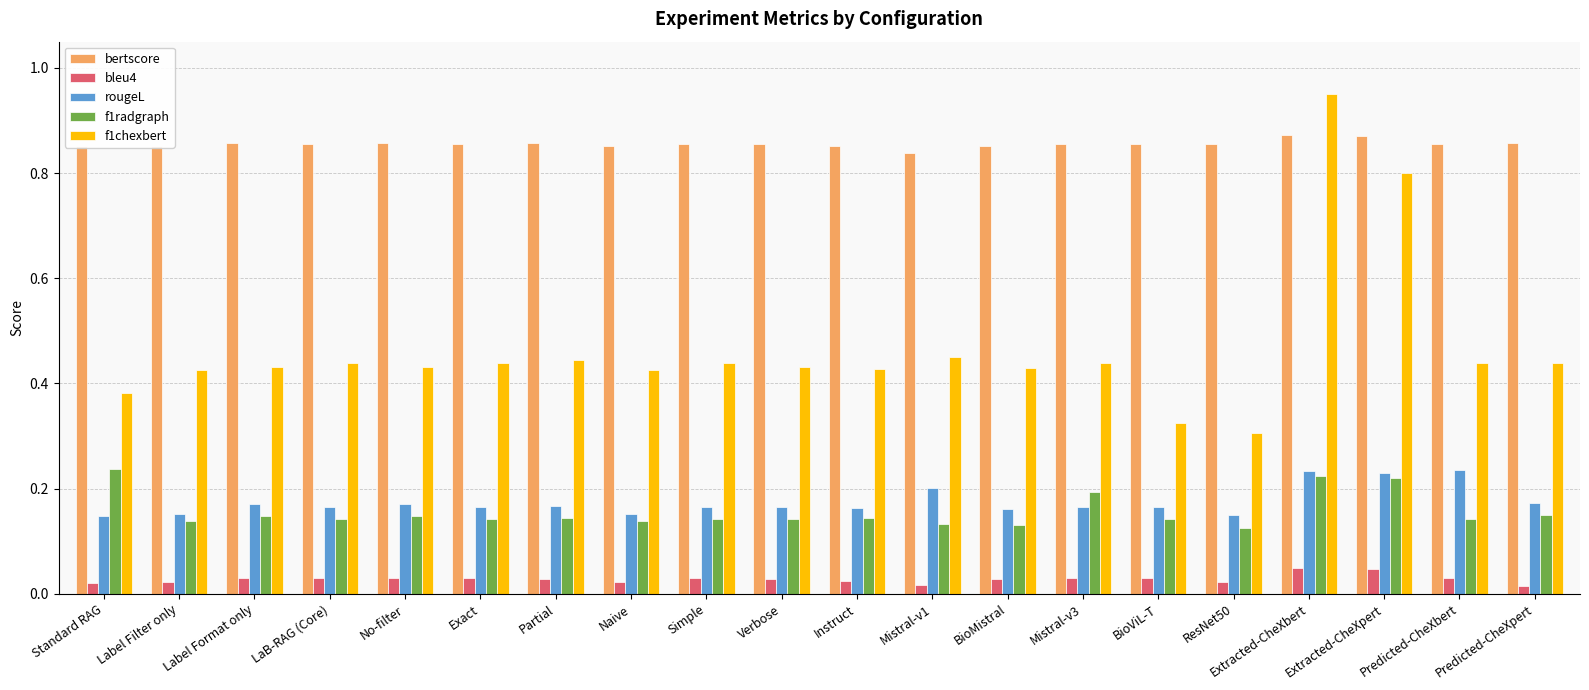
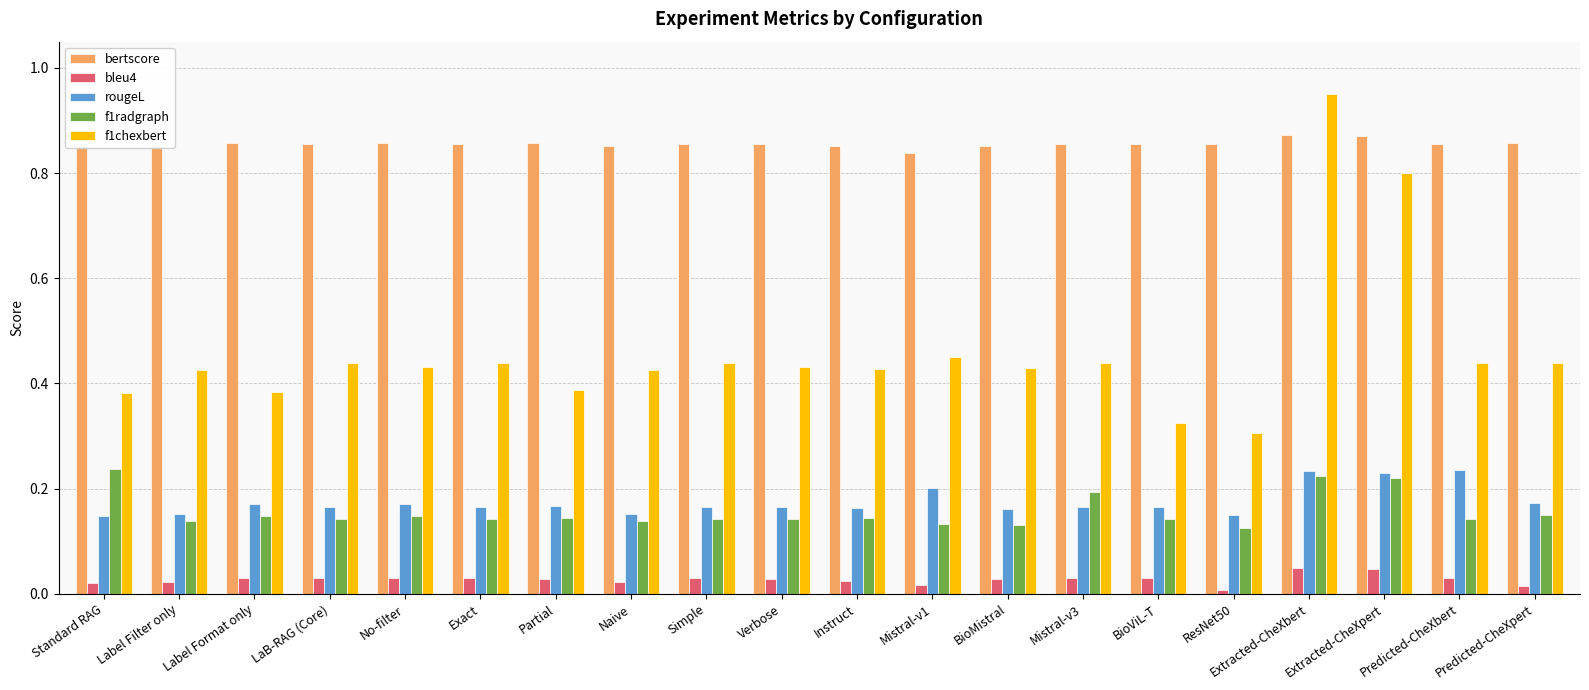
  {
    "bertscore": {
      "Label Format only": 0.86,
      "LaB-RAG (Core)": 0.86,
      "No-filter": 0.86,
      "Exact": 0.86,
      "Partial": 0.86,
      "Naive": 0.85,
      "Simple": 0.86,
      "Verbose": 0.85,
      "Instruct": 0.85,
      "Mistral-v1": 0.84,
      "BioMistral": 0.85,
      "Mistral-v3": 0.86,
      "BioViL-T": 0.86,
      "ResNet50": 0.85,
      "Extracted-CheXbert": 0.87,
      "Extracted-CheXpert": 0.87,
      "Predicted-CheXbert": 0.86,
      "Predicted-CheXpert": 0.86
    },
    "bleu4": {
      "Standard RAG": 0.02,
      "Label Filter only": 0.02,
      "Label Format only": 0.03,
      "LaB-RAG (Core)": 0.03,
      "No-filter": 0.03,
      "Exact": 0.03,
      "Partial": 0.03,
      "Naive": 0.02,
      "Simple": 0.03,
      "Verbose": 0.03,
      "Instruct": 0.03,
      "Mistral-v1": 0.02,
      "BioMistral": 0.03,
      "Mistral-v3": 0.03,
      "BioViL-T": 0.03,
-     "ResNet50": 0.02,
+     "ResNet50": 0.01,
      "Extracted-CheXbert": 0.05,
      "Extracted-CheXpert": 0.05,
      "Predicted-CheXbert": 0.03,
      "Predicted-CheXpert": 0.02
    },
    "rougeL": {
      "Standard RAG": 0.15,
      "Label Filter only": 0.15,
      "Label Format only": 0.17,
      "LaB-RAG (Core)": 0.17,
      "No-filter": 0.17,
      "Exact": 0.17,
      "Partial": 0.17,
      "Naive": 0.15,
      "Simple": 0.17,
      "Verbose": 0.16,
      "Instruct": 0.16,
      "Mistral-v1": 0.20,
      "BioMistral": 0.16,
      "Mistral-v3": 0.17,
      "BioViL-T": 0.17,
      "ResNet50": 0.15,
      "Extracted-CheXbert": 0.23,
      "Extracted-CheXpert": 0.23,
      "Predicted-CheXbert": 0.24,
      "Predicted-CheXpert": 0.17
    },
    "f1radgraph": {
      "Standard RAG": 0.24,
      "Label Filter only": 0.14,
      "Label Format only": 0.15,
      "LaB-RAG (Core)": 0.14,
      "No-filter": 0.15,
      "Exact": 0.14,
      "Partial": 0.14,
      "Naive": 0.14,
      "Simple": 0.14,
      "Verbose": 0.14,
      "Instruct": 0.14,
      "Mistral-v1": 0.13,
      "BioMistral": 0.13,
      "Mistral-v3": 0.19,
      "BioViL-T": 0.14,
      "ResNet50": 0.12,
      "Extracted-CheXbert": 0.22,
      "Extracted-CheXpert": 0.22,
      "Predicted-CheXbert": 0.14,
      "Predicted-CheXpert": 0.15
    },
    "f1chexbert": {
      "Standard RAG": 0.38,
      "Label Filter only": 0.42,
-     "Label Format only": 0.43,
+     "Label Format only": 0.38,
      "LaB-RAG (Core)": 0.44,
      "No-filter": 0.43,
      "Exact": 0.44,
-     "Partial": 0.44,
+     "Partial": 0.39,
      "Naive": 0.42,
      "Simple": 0.44,
      "Verbose": 0.43,
      "Instruct": 0.43,
      "Mistral-v1": 0.45,
      "BioMistral": 0.43,
      "Mistral-v3": 0.44,
      "BioViL-T": 0.32,
      "ResNet50": 0.31,
      "Extracted-CheXbert": 0.95,
      "Extracted-CheXpert": 0.80,
      "Predicted-CheXbert": 0.44,
      "Predicted-CheXpert": 0.44
    }
  }
